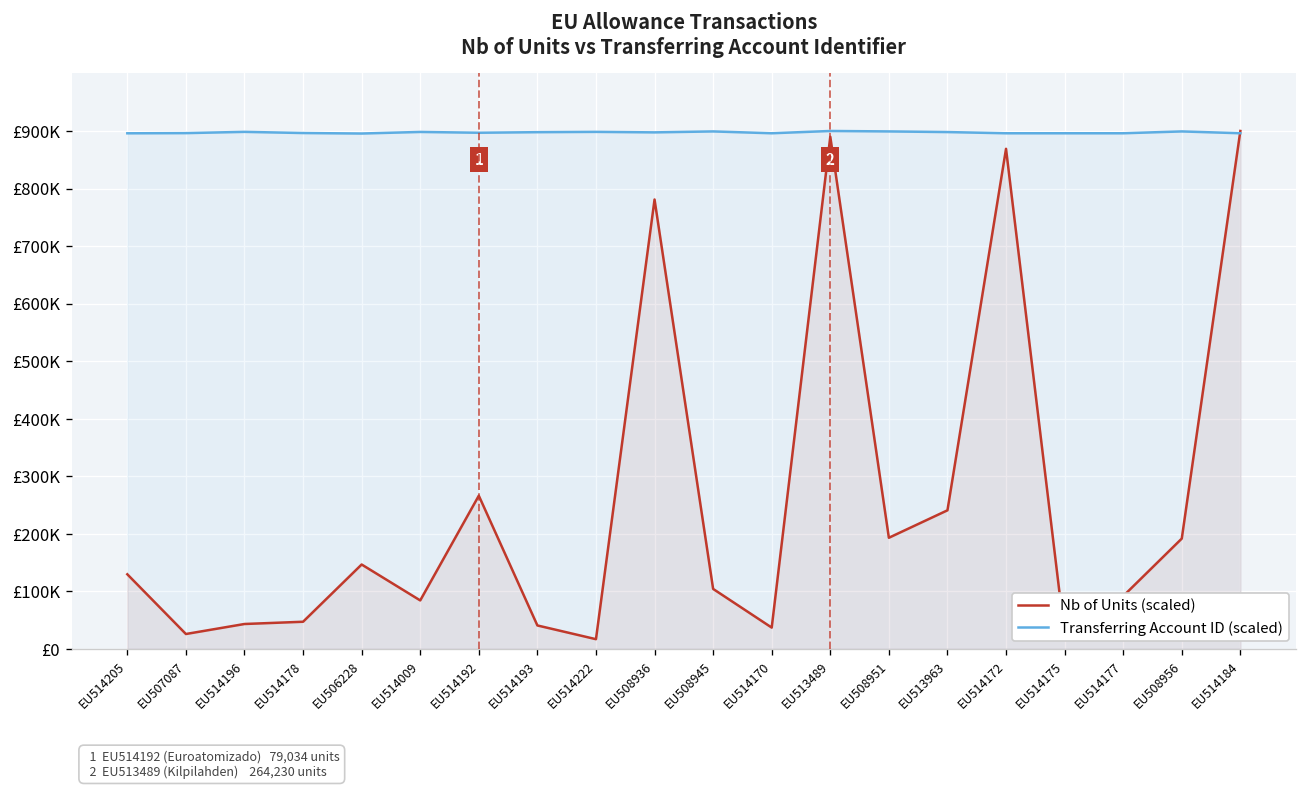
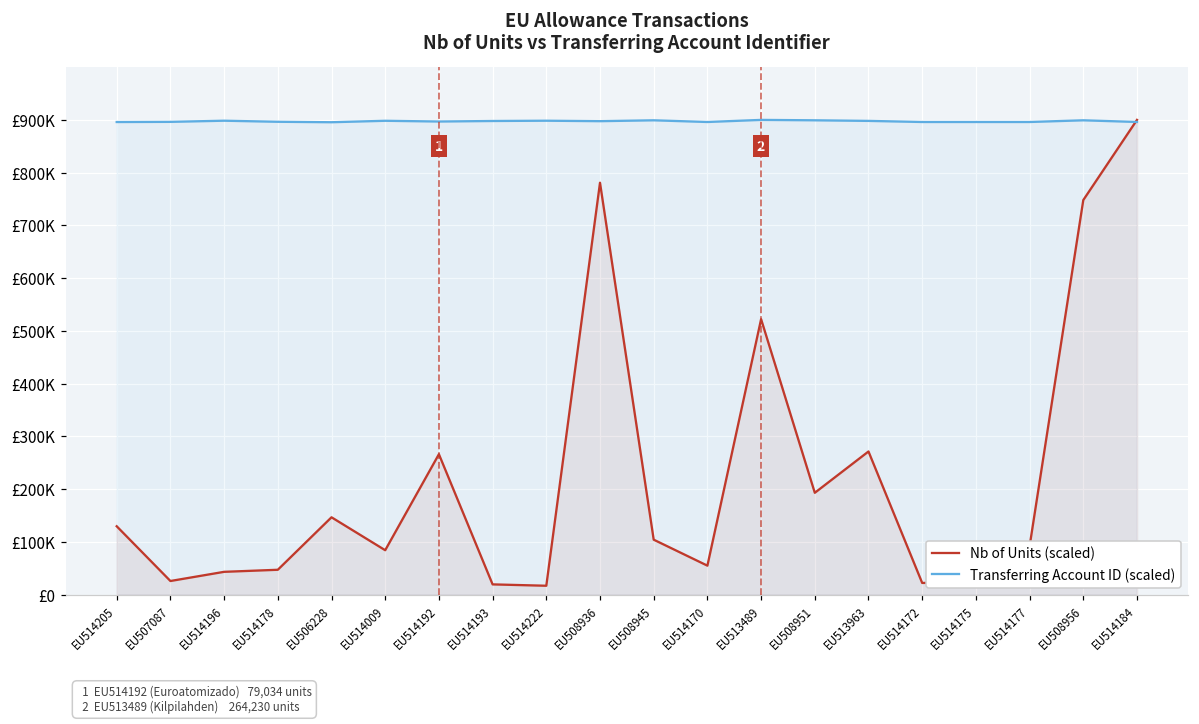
  {
    "Nb of Units (scaled)": {
      "EU514205": "£130000",
      "EU507087": "£30000",
      "EU514196": "£40000",
      "EU514178": "£50000",
      "EU506228": "£150000",
      "EU514009": "£80000",
      "EU514192": "£270000",
-     "EU514193": "£40000",
+     "EU514193": "£20000",
      "EU514222": "£20000",
      "EU508936": "£780000",
      "EU508945": "£100000",
-     "EU514170": "£40000",
-     "EU513489": "£890000",
+     "EU514170": "£50000",
+     "EU513489": "£520000",
      "EU508951": "£190000",
-     "EU513963": "£240000",
-     "EU514172": "£870000",
-     "EU508956": "£190000"
+     "EU513963": "£270000",
+     "EU514172": "£20000",
+     "EU508956": "£750000"
    },
    "Transferring Account ID (scaled)": {
      "EU514205": "£900000",
      "EU507087": "£900000",
      "EU514196": "£900000",
      "EU514178": "£900000",
      "EU506228": "£900000",
      "EU514009": "£900000",
      "EU514193": "£900000",
      "EU514222": "£900000",
      "EU508936": "£900000",
      "EU508945": "£900000",
      "EU514170": "£900000",
      "EU513489": "£900000",
      "EU508951": "£900000",
      "EU513963": "£900000",
      "EU514172": "£900000",
      "EU514175": "£900000",
      "EU514177": "£900000",
      "EU508956": "£900000"
    }
  }
